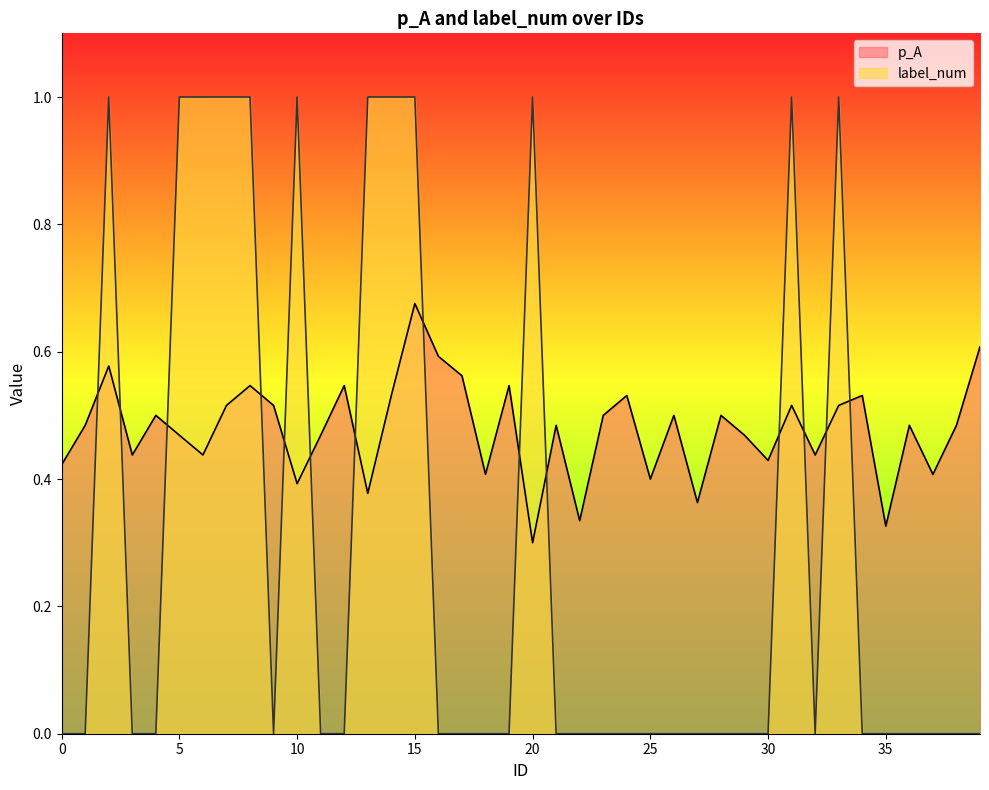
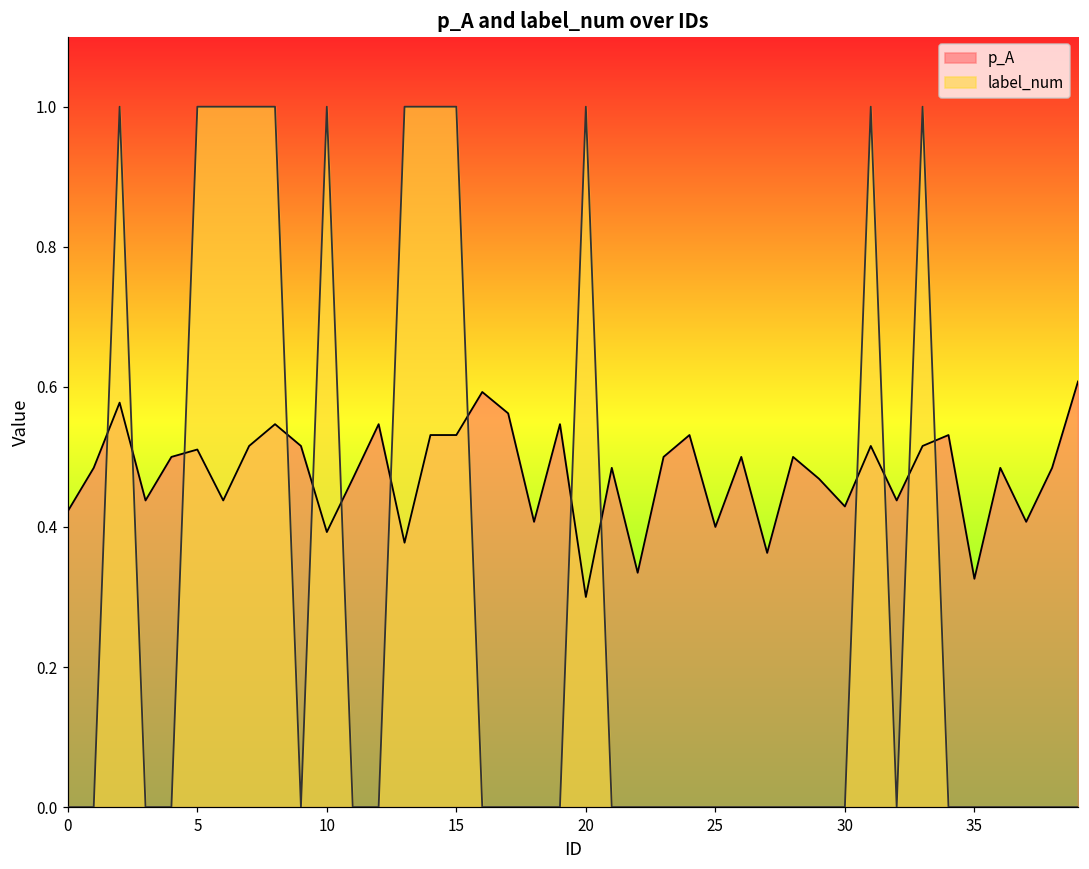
  {
    "p_A": {
      "0": 0.42,
-     "5": 0.47,
+     "5": 0.51,
      "10": 0.39,
-     "15": 0.68,
+     "15": 0.53,
      "20": 0.30,
      "25": 0.40,
      "30": 0.43,
      "35": 0.33
    },
    "label_num": {
      "0": 0.00,
      "5": 1.00,
      "10": 1.00,
      "15": 1.00,
      "20": 1.00,
      "25": 0.00,
      "30": 0.00,
      "35": 0.00
    }
  }
